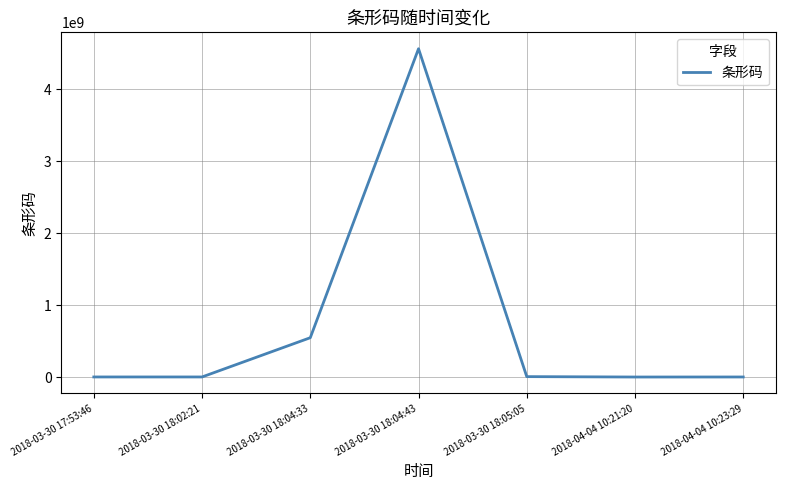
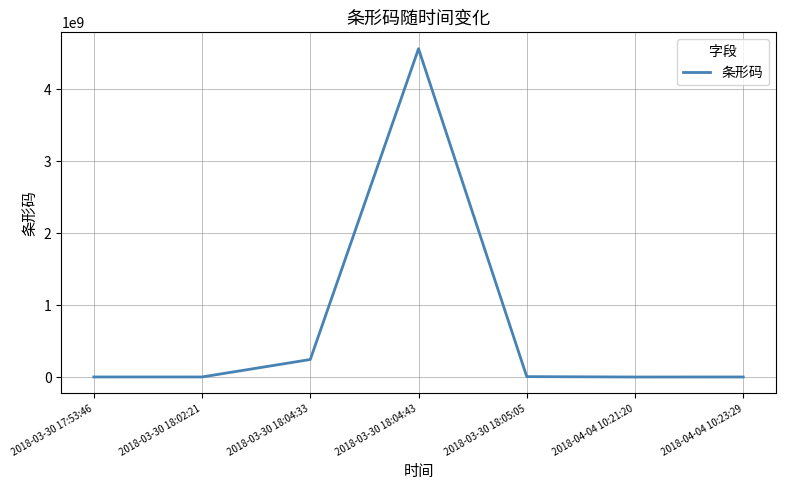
  {
    "2018-03-30 17:53:46": 0,
    "2018-03-30 18:02:21": 0,
-   "2018-03-30 18:04:33": 500000000,
+   "2018-03-30 18:04:33": 200000000,
    "2018-03-30 18:04:43": 4600000000,
    "2018-03-30 18:05:05": 0,
    "2018-04-04 10:21:20": 0,
    "2018-04-04 10:23:29": 0
  }
